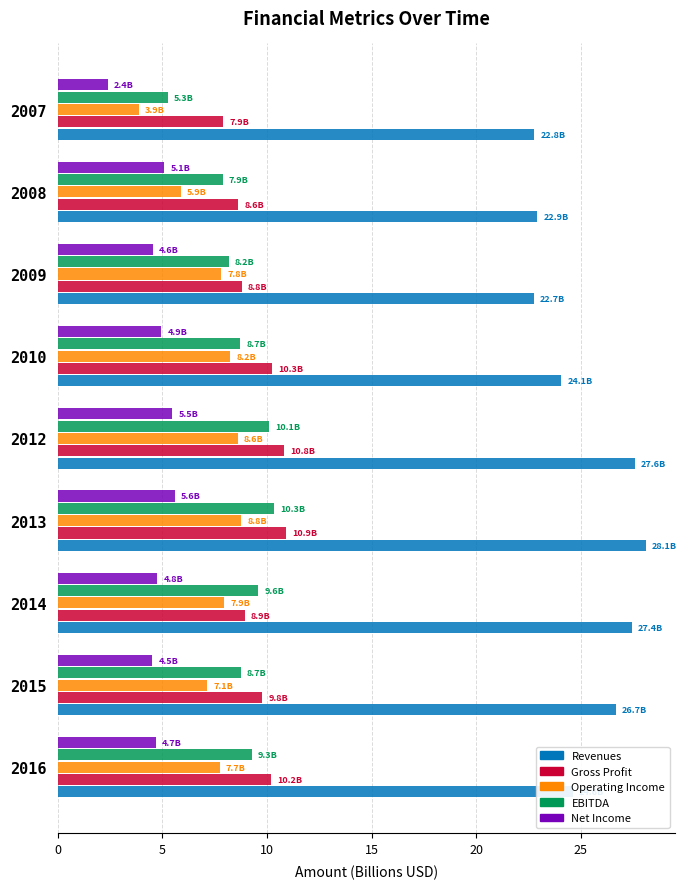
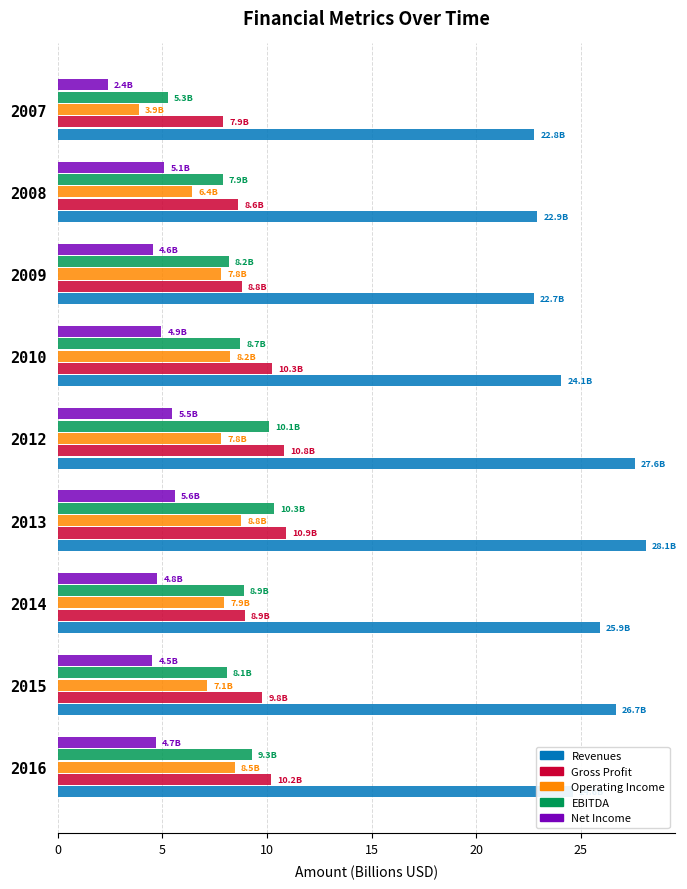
  {
    "Revenues": {
      "2007": "22.8B",
      "2008": "22.9B",
      "2009": "22.7B",
      "2010": "24.1B",
      "2012": "27.6B",
      "2013": "28.1B",
-     "2014": "27.4B",
+     "2014": "25.9B",
      "2015": "26.7B"
    },
    "Gross Profit": {
      "2007": "7.9B",
      "2008": "8.6B",
      "2009": "8.8B",
      "2010": "10.3B",
      "2012": "10.8B",
      "2013": "10.9B",
      "2014": "8.9B",
      "2015": "9.8B",
      "2016": "10.2B"
    },
    "Operating Income": {
      "2007": "3.9B",
-     "2008": "5.9B",
+     "2008": "6.4B",
      "2009": "7.8B",
      "2010": "8.2B",
-     "2012": "8.6B",
+     "2012": "7.8B",
      "2013": "8.8B",
      "2014": "7.9B",
      "2015": "7.1B",
-     "2016": "7.7B"
+     "2016": "8.5B"
    },
    "EBITDA": {
      "2007": "5.3B",
      "2008": "7.9B",
      "2009": "8.2B",
      "2010": "8.7B",
      "2012": "10.1B",
      "2013": "10.3B",
-     "2014": "9.6B",
-     "2015": "8.7B",
+     "2014": "8.9B",
+     "2015": "8.1B",
      "2016": "9.3B"
    },
    "Net Income": {
      "2007": "2.4B",
      "2008": "5.1B",
      "2009": "4.6B",
      "2010": "4.9B",
      "2012": "5.5B",
      "2013": "5.6B",
      "2014": "4.8B",
      "2015": "4.5B",
      "2016": "4.7B"
    }
  }
